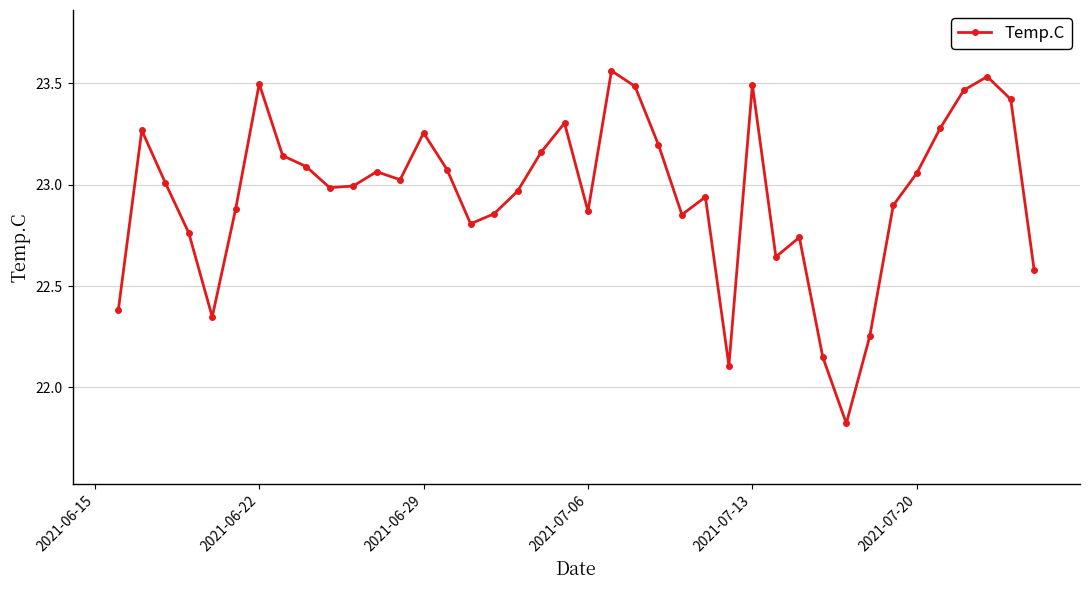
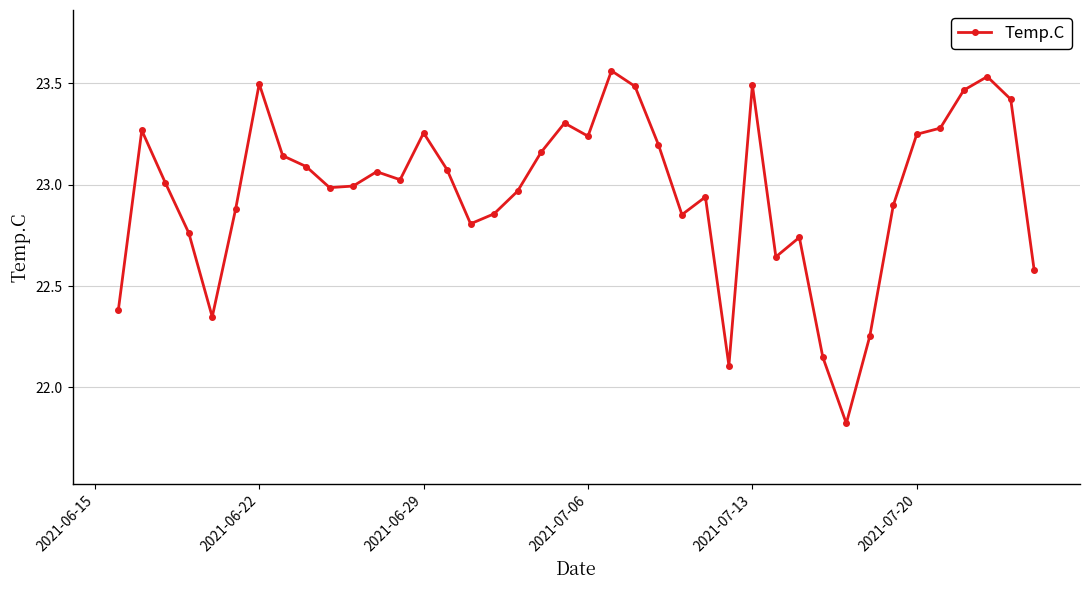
  {
    "2021-06-22": 23.50,
    "2021-06-29": 23.26,
-   "2021-07-06": 22.87,
+   "2021-07-06": 23.24,
    "2021-07-13": 23.49,
-   "2021-07-20": 23.06
+   "2021-07-20": 23.25
  }
